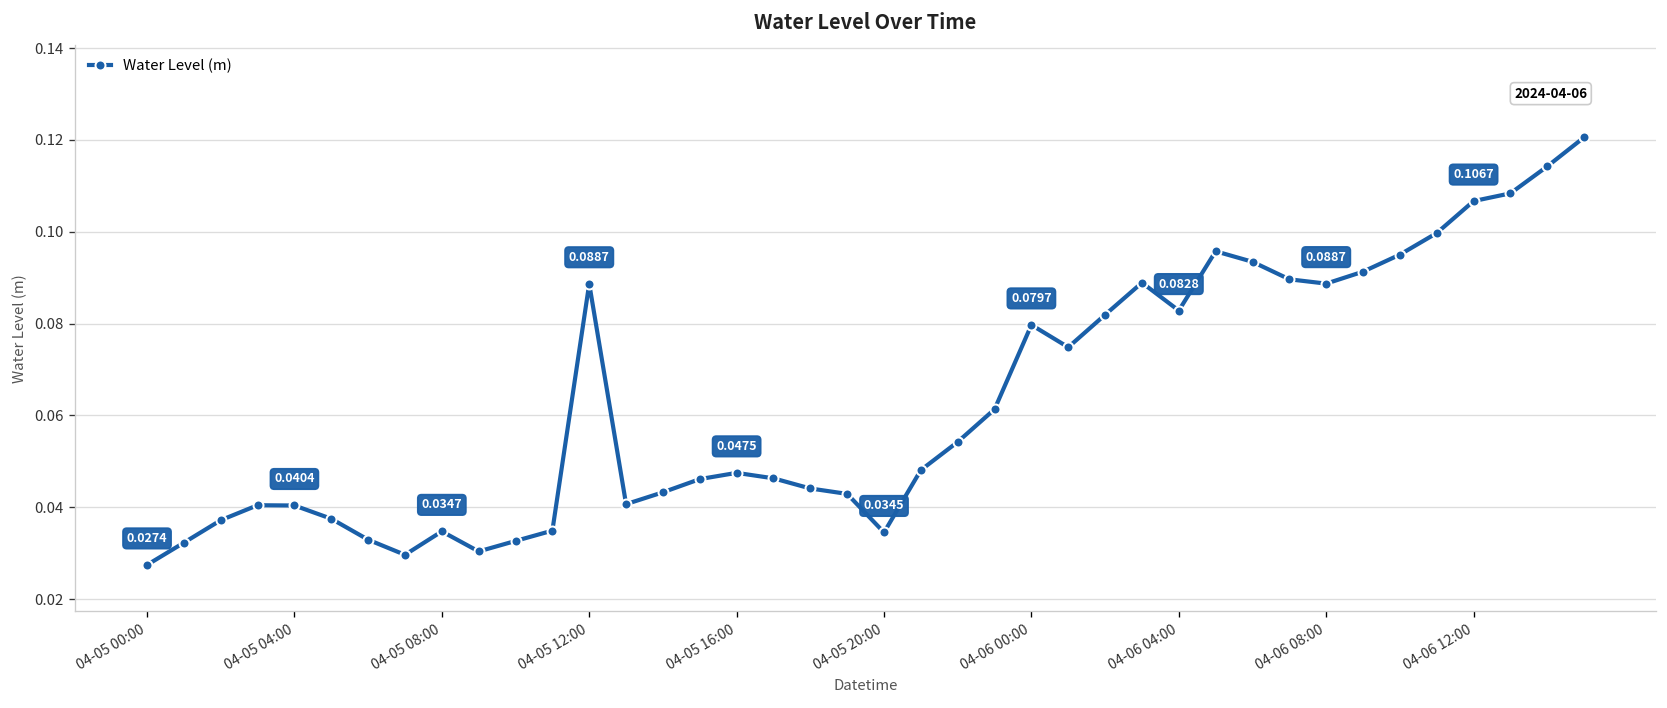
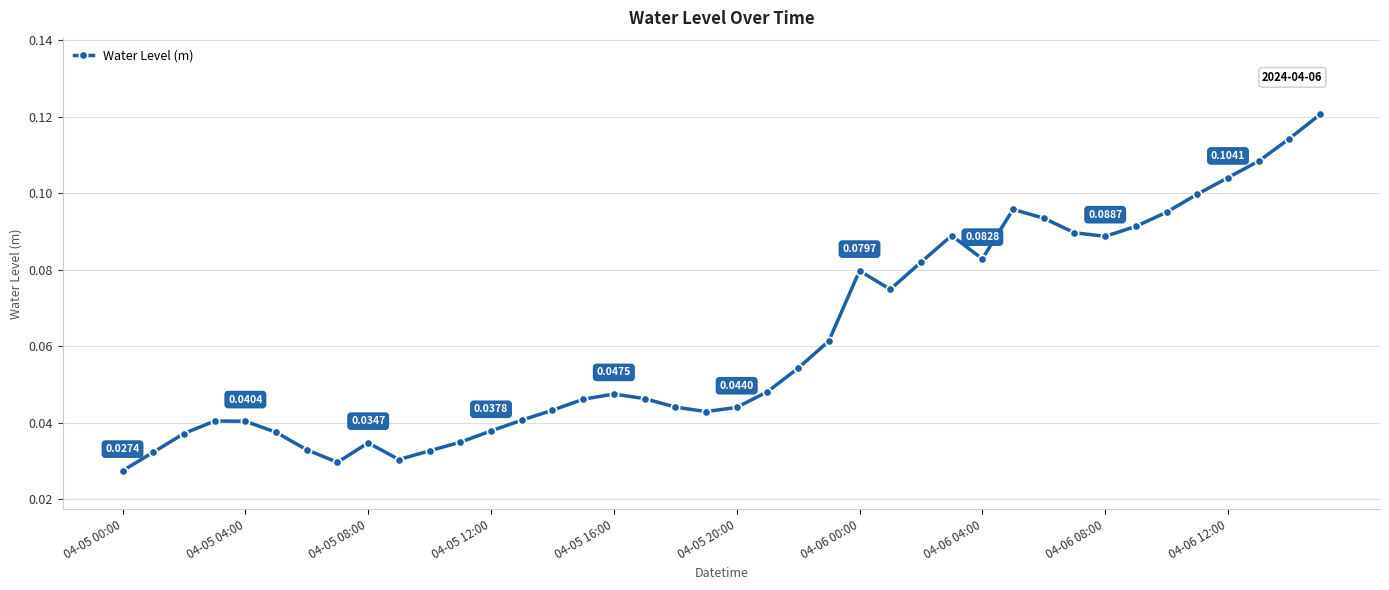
  {
-   "04-05 12:00": 0.0887,
-   "04-05 20:00": 0.0345,
-   "04-06 12:00": 0.1067
+   "04-05 12:00": 0.0378,
+   "04-05 20:00": 0.0440,
+   "04-06 12:00": 0.1041
  }
